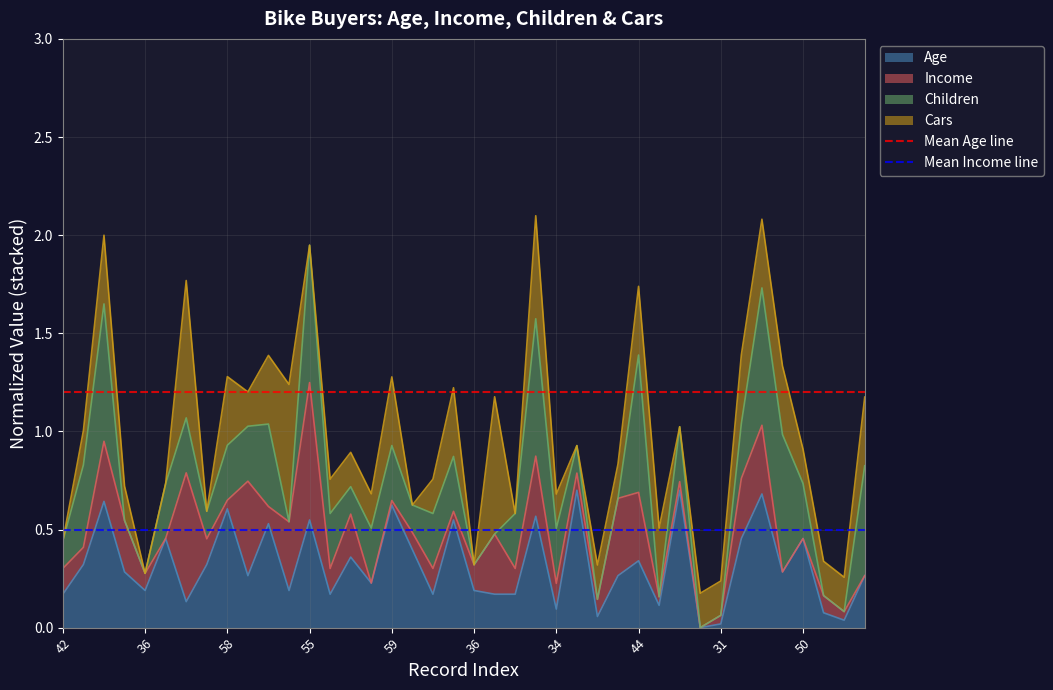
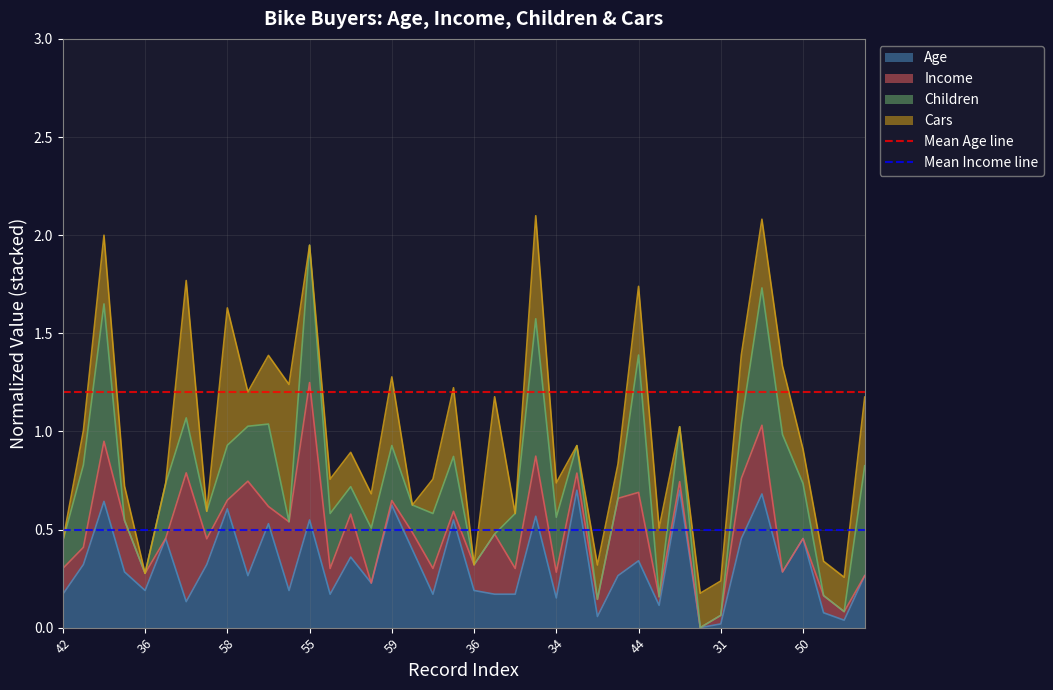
  {
    "Age": {
      "42": 0.17,
      "58": 0.61,
      "59": 0.62,
-     "34": 0.09,
+     "34": 0.15,
      "44": 0.34,
      "31": 0.02
    },
    "Income": {
      "42": 0.13,
      "58": 0.04,
      "59": 0.02,
      "34": 0.13,
      "44": 0.35
    },
    "Children": {
      "58": 0.28,
      "59": 0.28,
      "34": 0.28,
      "44": 0.70
    },
    "Cars": {
-     "58": 0.35,
+     "58": 0.70,
      "59": 0.35,
      "34": 0.17,
      "44": 0.35,
      "31": 0.17
    }
  }
